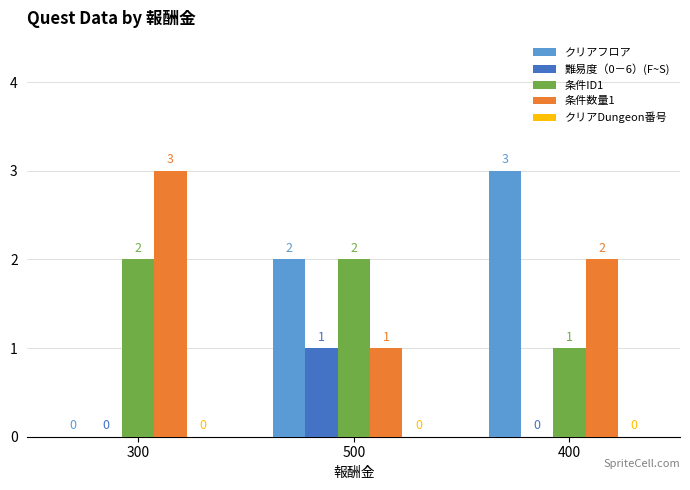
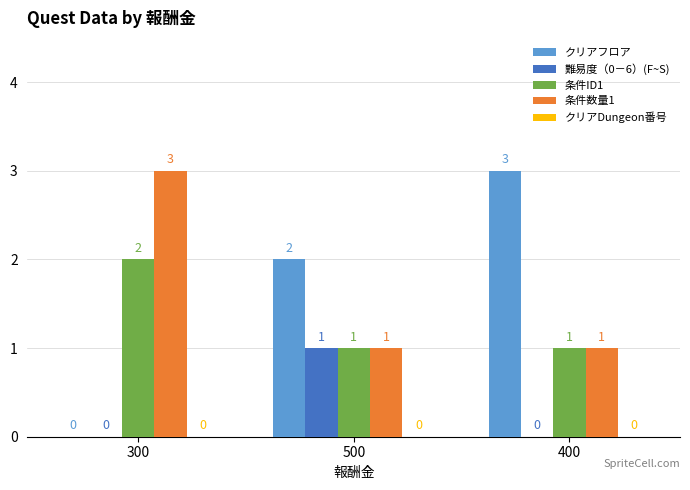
  {
    "条件ID1": {
      "300": 2,
-     "500": 2,
+     "500": 1,
      "400": 1
    },
    "条件数量1": {
      "300": 3,
      "500": 1,
-     "400": 2
+     "400": 1
    },
    "クリアDungeon番号": {
      "300": 0,
      "500": 0,
      "400": 0
    }
  }
